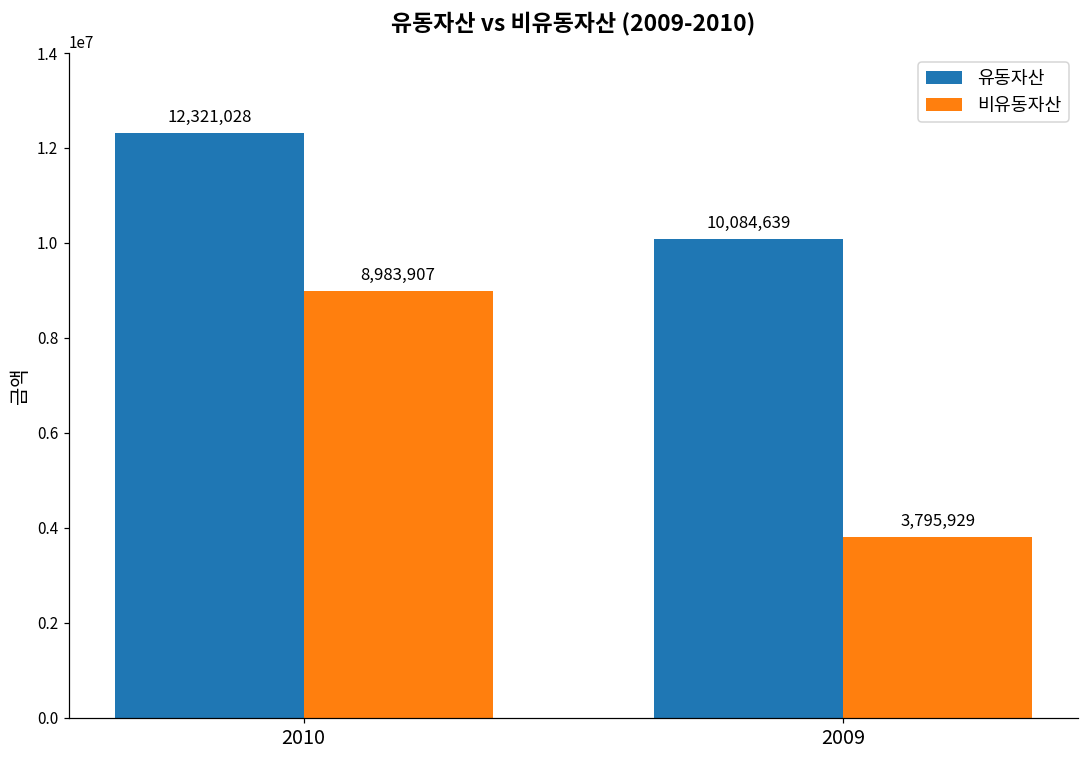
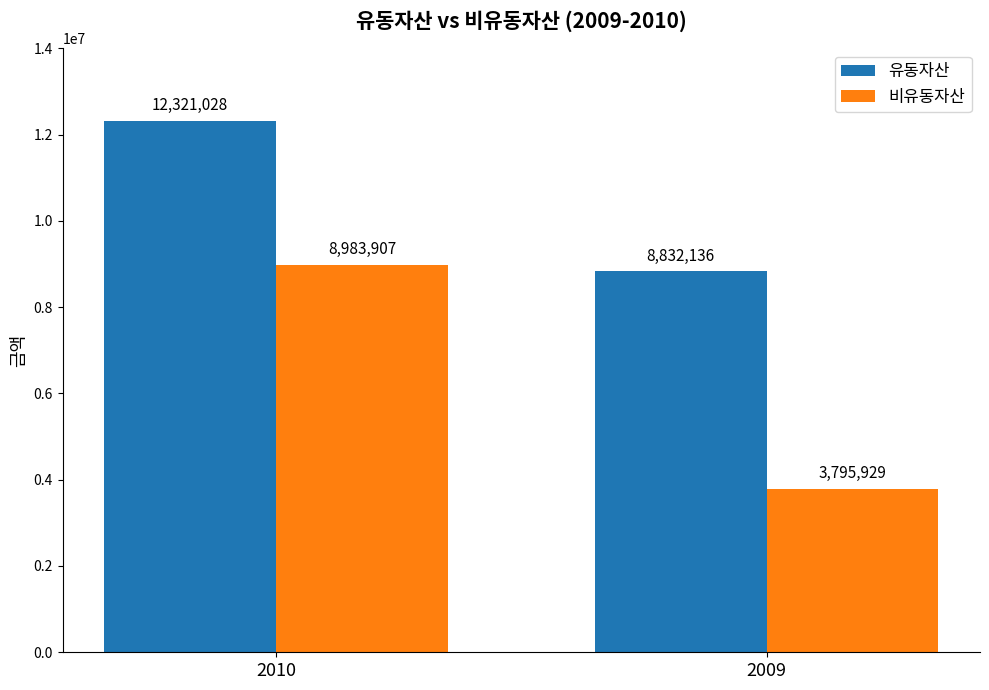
  {
    "유동자산": {
      "2010": "12,321,028",
-     "2009": "10,084,639"
+     "2009": "8,832,136"
    },
    "비유동자산": {
      "2010": "8,983,907",
      "2009": "3,795,929"
    }
  }
